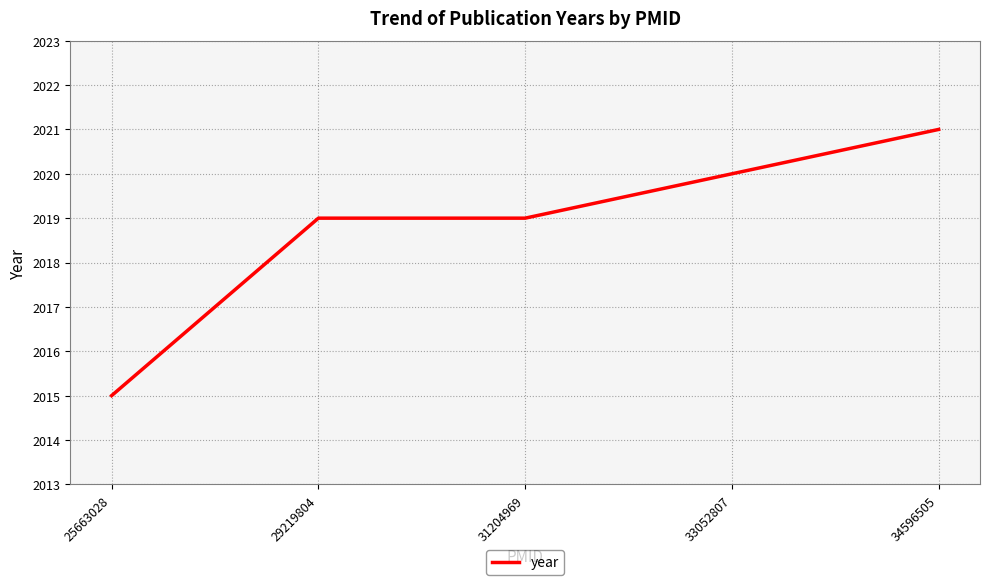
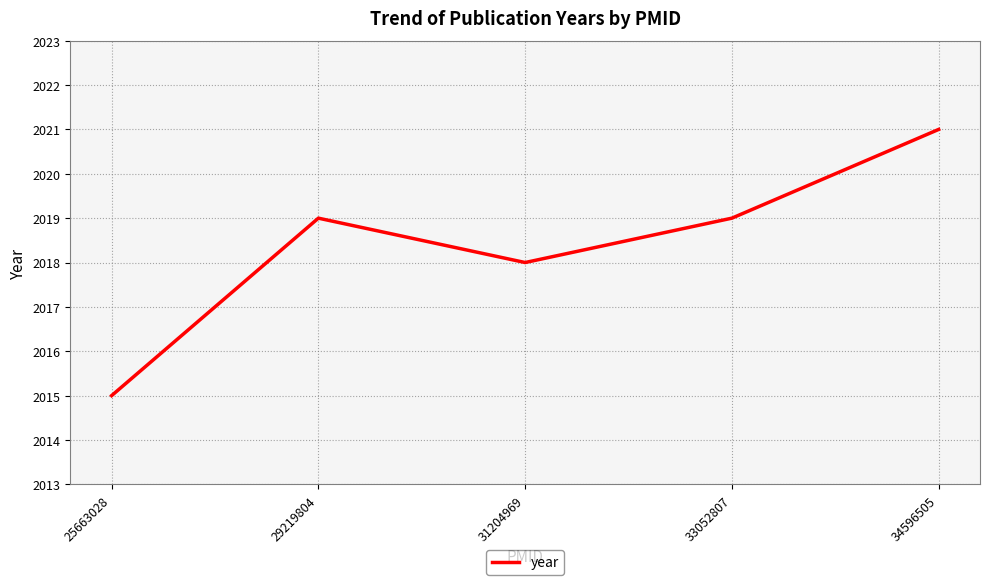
  {
    "25663028": 2015,
    "29219804": 2019,
-   "31204969": 2019,
-   "33052807": 2020,
+   "31204969": 2018,
+   "33052807": 2019,
    "34596505": 2021
  }
